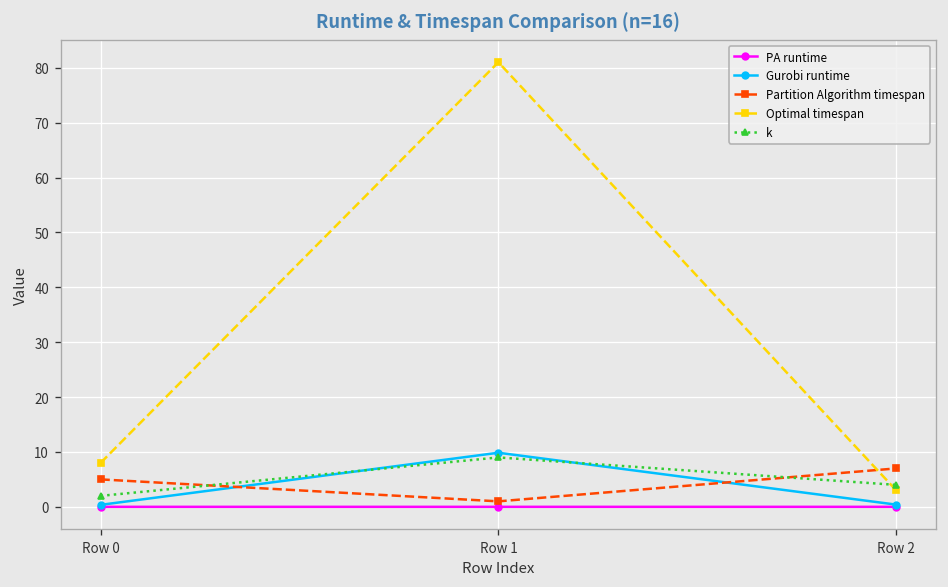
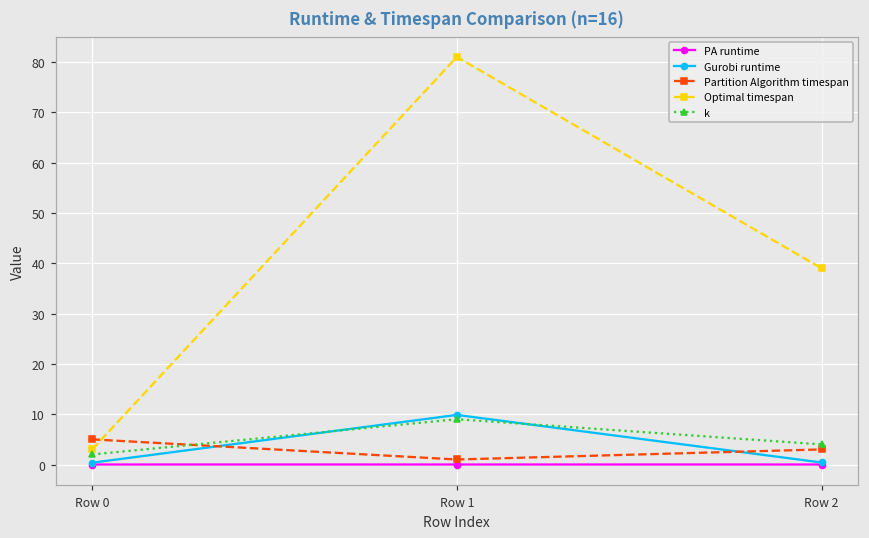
  {
    "PA runtime": {
      "Row 1": 0
    },
    "Gurobi runtime": {
      "Row 1": 10
    },
    "Partition Algorithm timespan": {
      "Row 0": 5,
      "Row 1": 1,
-     "Row 2": 7
+     "Row 2": 3
    },
    "Optimal timespan": {
-     "Row 0": 8,
+     "Row 0": 3,
      "Row 1": 81,
-     "Row 2": 3
+     "Row 2": 39
    },
    "k": {
      "Row 0": 2,
      "Row 1": 9,
      "Row 2": 4
    }
  }
